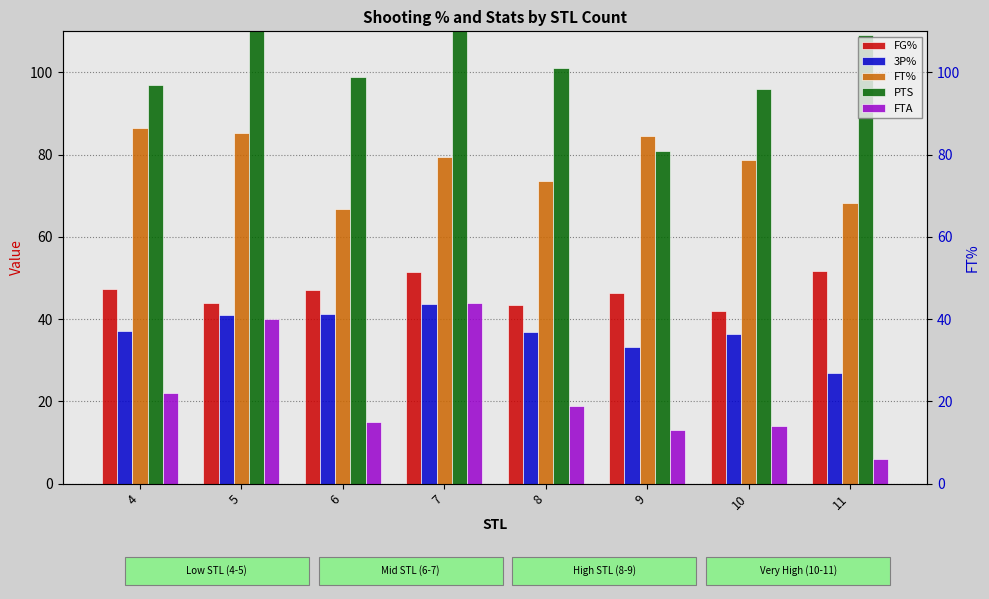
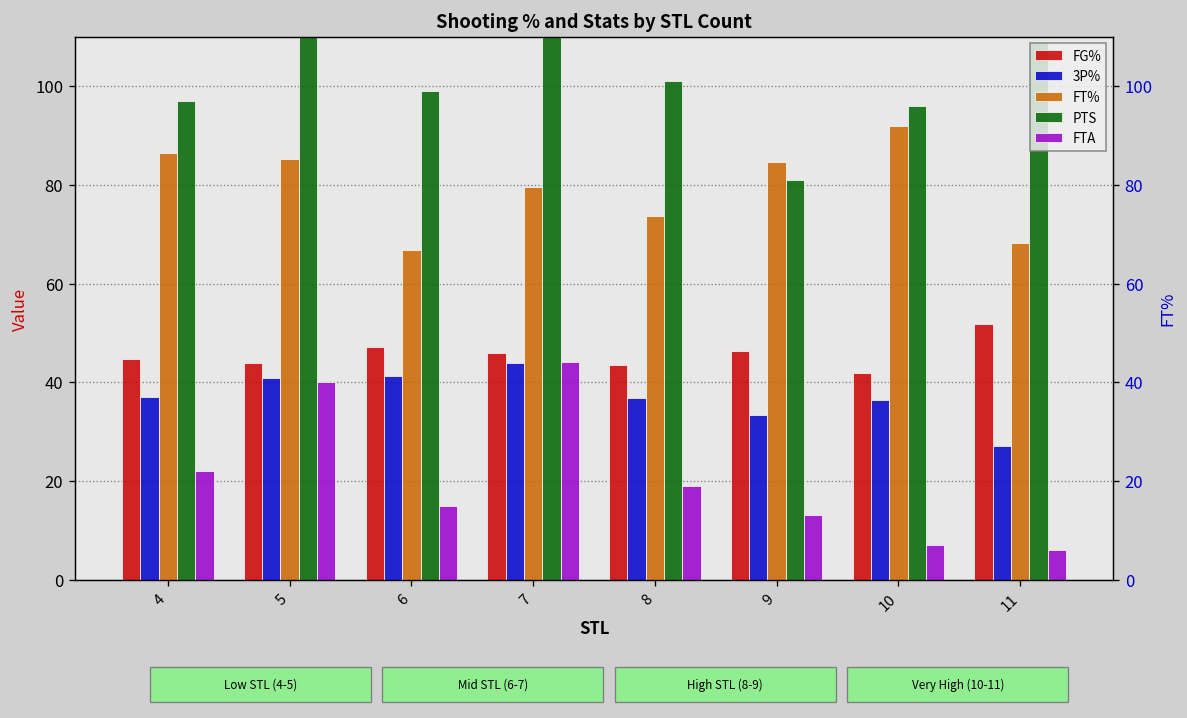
  {
    "FG%": {
-     "4": 47,
+     "4": 45,
      "5": 44,
      "6": 47,
-     "7": 52,
+     "7": 46,
      "8": 44,
      "9": 46,
      "10": 42,
      "11": 52
    },
    "3P%": {
      "4": 37,
      "5": 41,
      "6": 41,
      "7": 44,
      "8": 37,
      "9": 33,
      "10": 36,
      "11": 27
    },
    "FT%": {
      "4": 86,
      "5": 85,
      "6": 67,
      "7": 80,
      "8": 74,
      "9": 85,
-     "10": 79,
+     "10": 92,
      "11": 68
    },
    "PTS": {
      "4": 97,
      "6": 99,
      "7": 110,
      "8": 101,
      "9": 81,
      "10": 96,
      "11": 109
    },
    "FTA": {
      "4": 22,
      "5": 40,
      "6": 15,
      "7": 44,
      "8": 19,
      "9": 13,
-     "10": 14,
+     "10": 7,
      "11": 6
    }
  }
